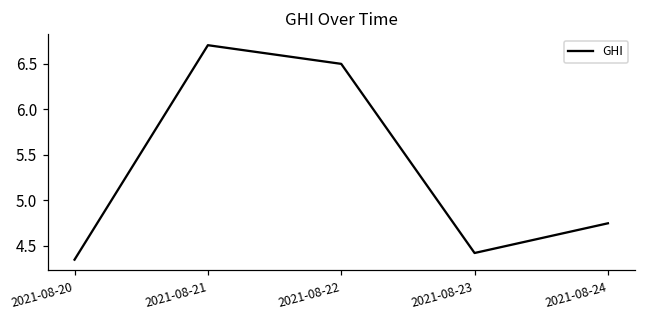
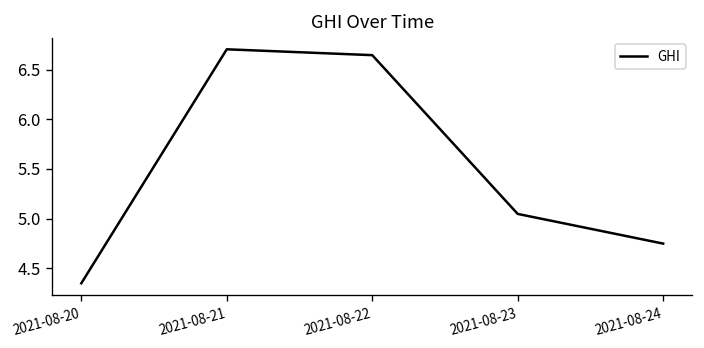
  {
    "2021-08-20": 4.3,
    "2021-08-21": 6.7,
-   "2021-08-22": 6.5,
-   "2021-08-23": 4.4,
+   "2021-08-22": 6.6,
+   "2021-08-23": 5.0,
    "2021-08-24": 4.7
  }
